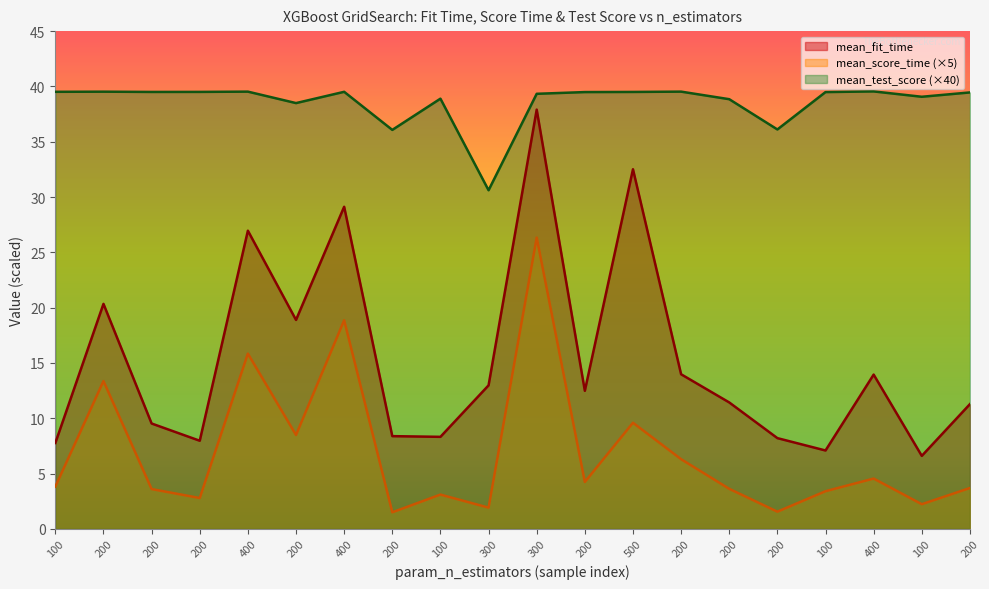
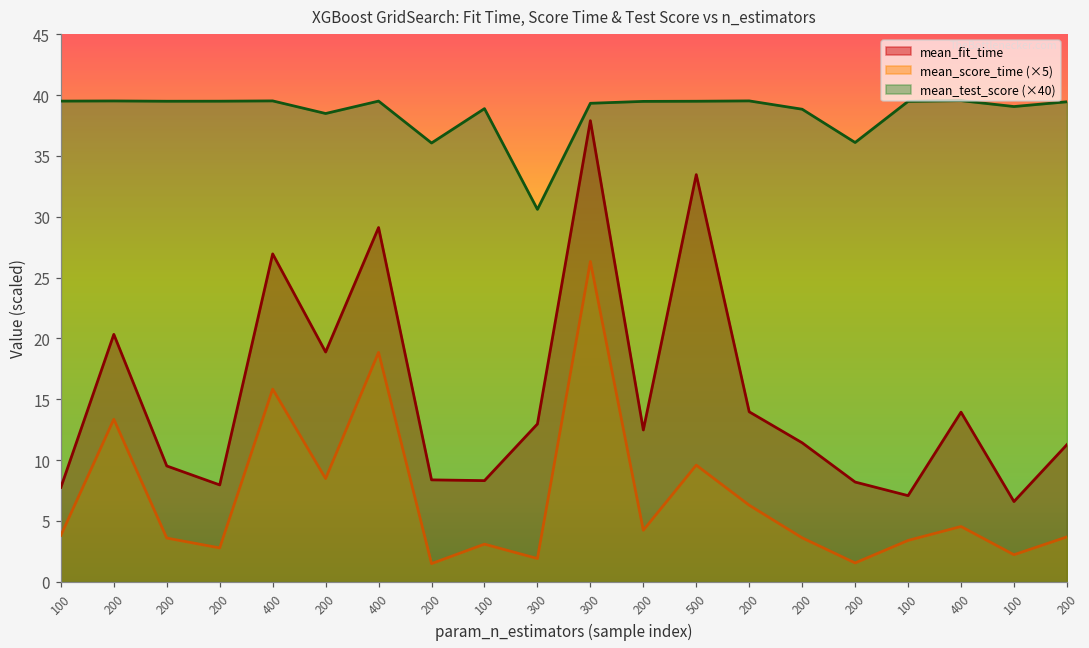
  {
    "mean_fit_time": {
-     "500": 32.5
+     "500": 33.5
    },
    "mean_score_time (×5)": {
      "500": 9.6
    },
    "mean_test_score (×40)": {
      "500": 39.5
    }
  }
